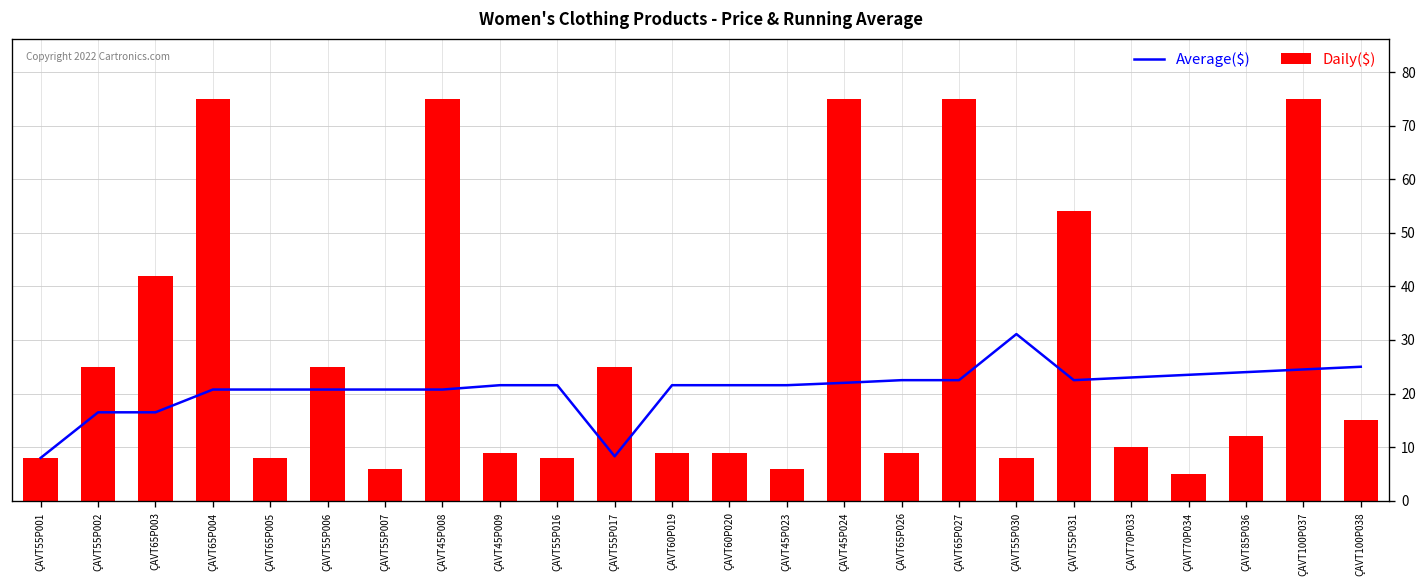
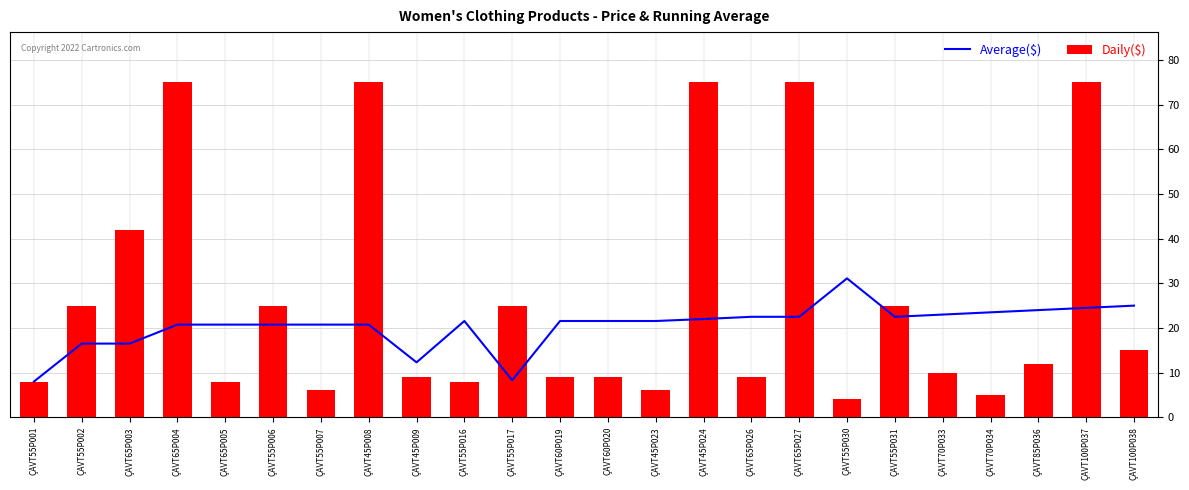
  {
    "Average($)": {
      "ÇAVT55P001": 8,
      "ÇAVT55P002": 17,
      "ÇAVT65P003": 17,
      "ÇAVT65P004": 21,
      "ÇAVT65P005": 21,
      "ÇAVT55P006": 21,
      "ÇAVT55P007": 21,
      "ÇAVT45P008": 21,
-     "ÇAVT45P009": 22,
+     "ÇAVT45P009": 12,
      "ÇAVT55P016": 22,
      "ÇAVT55P017": 8,
      "ÇAVT60P019": 22,
      "ÇAVT60P020": 22,
      "ÇAVT45P023": 22,
      "ÇAVT45P024": 22,
      "ÇAVT65P026": 23,
      "ÇAVT65P027": 23,
      "ÇAVT55P030": 31,
      "ÇAVT55P031": 23,
      "ÇAVT70P033": 23,
      "ÇAVT70P034": 24,
      "ÇAVT85P036": 24,
      "ÇAVT100P037": 25,
      "ÇAVT100P038": 25
    },
    "Daily($)": {
      "ÇAVT55P001": 8,
      "ÇAVT55P002": 25,
      "ÇAVT65P003": 42,
      "ÇAVT65P004": 75,
      "ÇAVT65P005": 8,
      "ÇAVT55P006": 25,
      "ÇAVT55P007": 6,
      "ÇAVT45P008": 75,
      "ÇAVT45P009": 9,
      "ÇAVT55P016": 8,
      "ÇAVT55P017": 25,
      "ÇAVT60P019": 9,
      "ÇAVT60P020": 9,
      "ÇAVT45P023": 6,
      "ÇAVT45P024": 75,
      "ÇAVT65P026": 9,
      "ÇAVT65P027": 75,
-     "ÇAVT55P030": 8,
-     "ÇAVT55P031": 54,
+     "ÇAVT55P030": 4,
+     "ÇAVT55P031": 25,
      "ÇAVT70P033": 10,
      "ÇAVT70P034": 5,
      "ÇAVT85P036": 12,
      "ÇAVT100P037": 75,
      "ÇAVT100P038": 15
    }
  }
